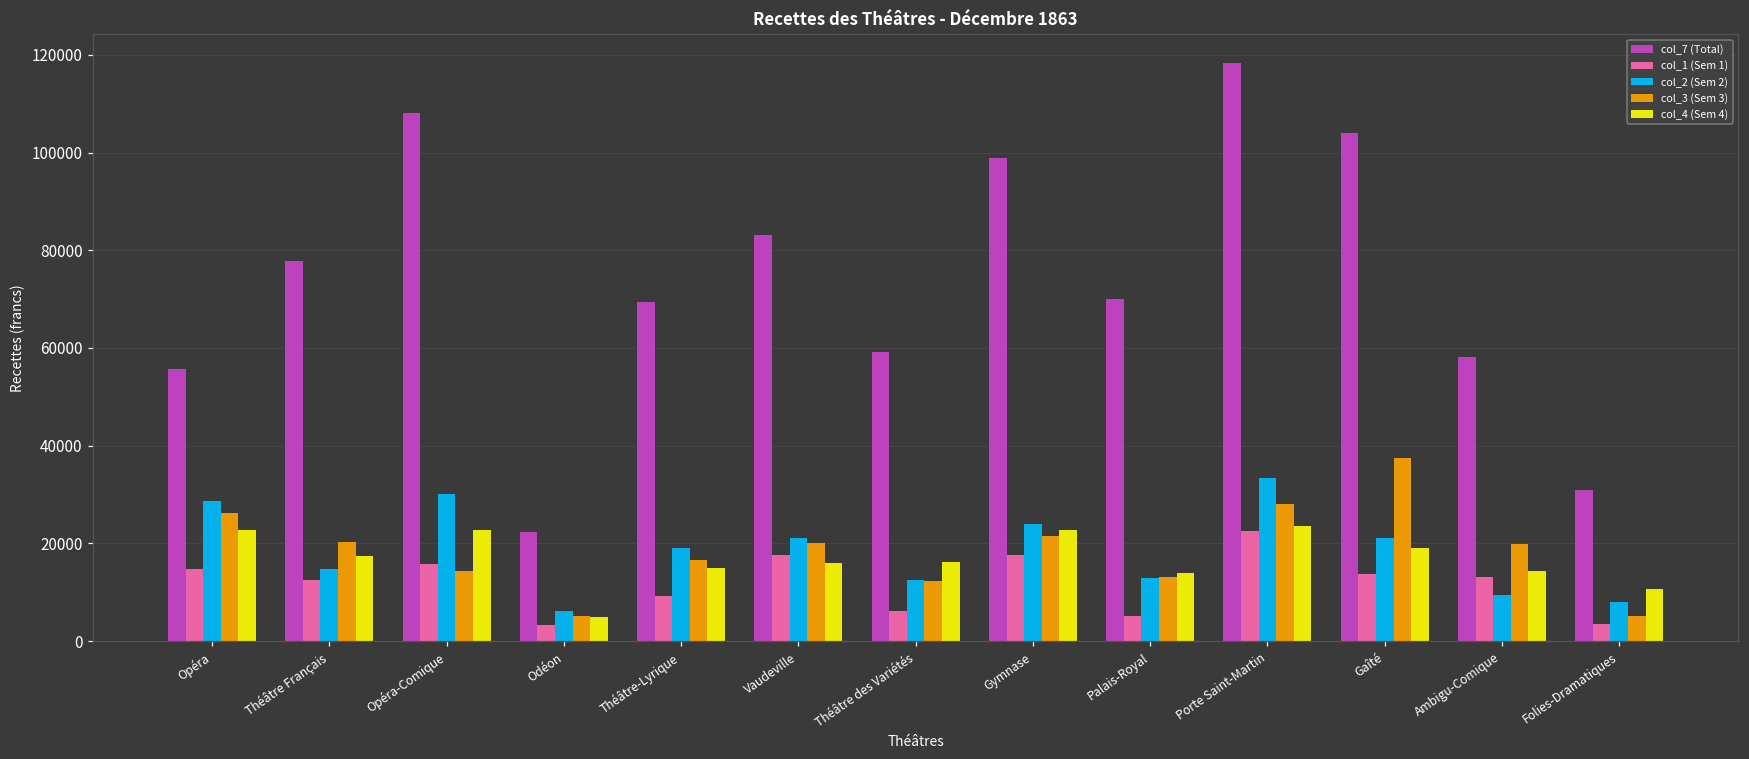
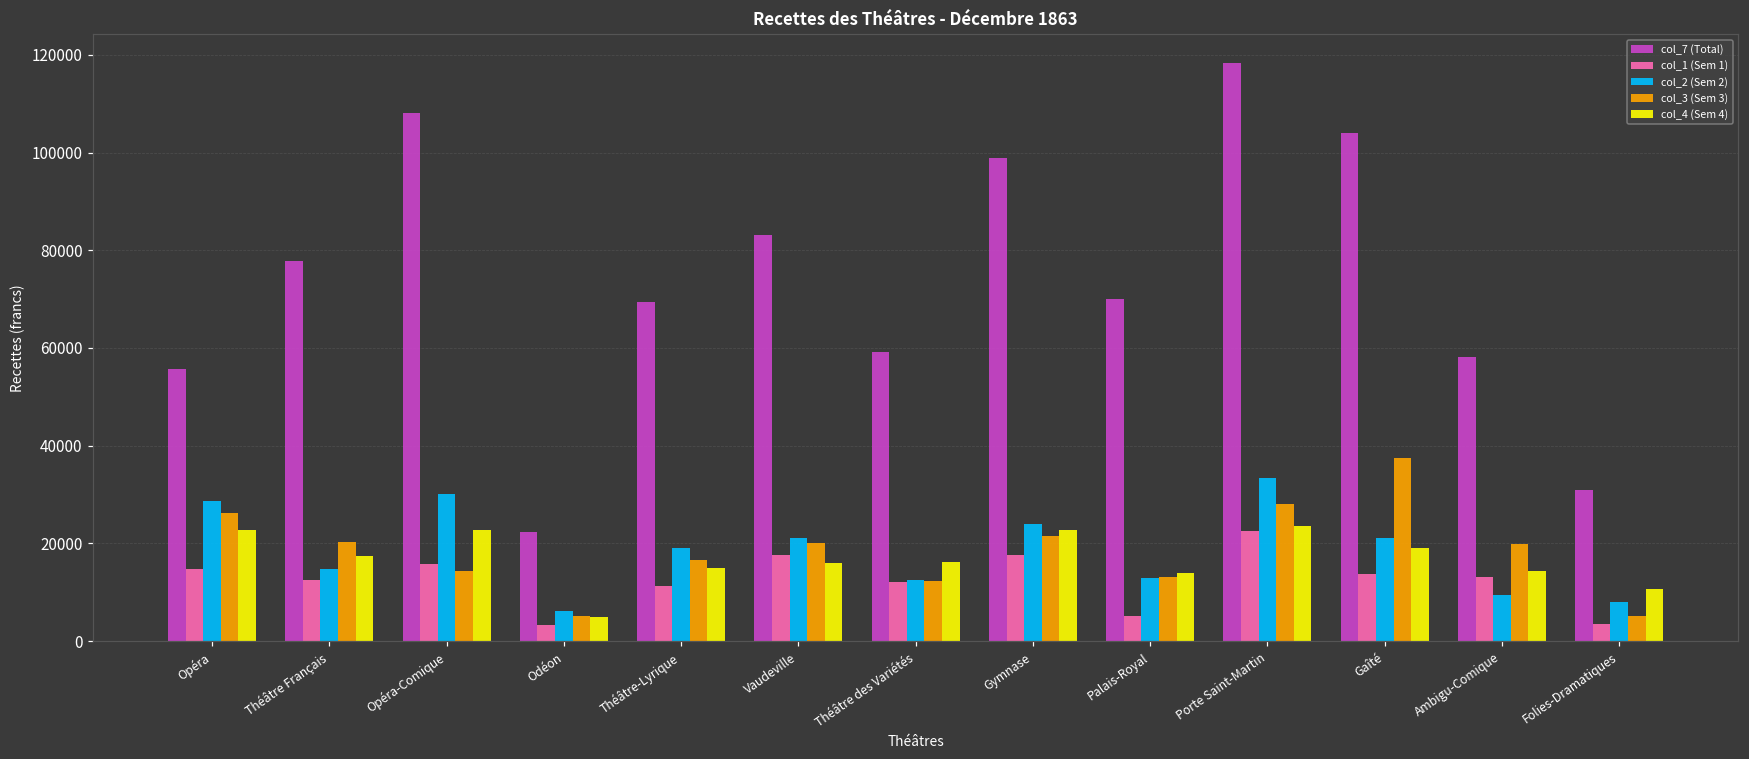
  {
    "col_7 (Total)": {
      "Opéra": 56000,
      "Théâtre Français": 78000,
      "Opéra-Comique": 108000,
      "Odéon": 22000,
      "Théâtre-Lyrique": 69000,
      "Vaudeville": 83000,
      "Théâtre des Variétés": 59000,
      "Gymnase": 99000,
      "Palais-Royal": 70000,
      "Porte Saint-Martin": 118000,
      "Gaîté": 104000,
      "Ambigu-Comique": 58000,
      "Folies-Dramatiques": 31000
    },
    "col_1 (Sem 1)": {
      "Opéra": 15000,
      "Théâtre Français": 13000,
      "Opéra-Comique": 16000,
      "Odéon": 3000,
-     "Théâtre-Lyrique": 9000,
+     "Théâtre-Lyrique": 11000,
      "Vaudeville": 18000,
-     "Théâtre des Variétés": 6000,
+     "Théâtre des Variétés": 12000,
      "Gymnase": 18000,
      "Palais-Royal": 5000,
      "Porte Saint-Martin": 23000,
      "Gaîté": 14000,
      "Ambigu-Comique": 13000,
      "Folies-Dramatiques": 4000
    },
    "col_2 (Sem 2)": {
      "Opéra": 29000,
      "Théâtre Français": 15000,
      "Opéra-Comique": 30000,
      "Odéon": 6000,
      "Théâtre-Lyrique": 19000,
      "Vaudeville": 21000,
      "Théâtre des Variétés": 12000,
      "Gymnase": 24000,
      "Palais-Royal": 13000,
      "Porte Saint-Martin": 33000,
      "Gaîté": 21000,
      "Ambigu-Comique": 9000,
      "Folies-Dramatiques": 8000
    },
    "col_3 (Sem 3)": {
      "Opéra": 26000,
      "Théâtre Français": 20000,
      "Opéra-Comique": 14000,
      "Odéon": 5000,
      "Théâtre-Lyrique": 17000,
      "Vaudeville": 20000,
      "Théâtre des Variétés": 12000,
      "Gymnase": 22000,
      "Palais-Royal": 13000,
      "Porte Saint-Martin": 28000,
      "Gaîté": 37000,
      "Ambigu-Comique": 20000,
      "Folies-Dramatiques": 5000
    },
    "col_4 (Sem 4)": {
      "Opéra": 23000,
      "Théâtre Français": 17000,
      "Opéra-Comique": 23000,
      "Odéon": 5000,
      "Théâtre-Lyrique": 15000,
      "Vaudeville": 16000,
      "Théâtre des Variétés": 16000,
      "Gymnase": 23000,
      "Palais-Royal": 14000,
      "Porte Saint-Martin": 24000,
      "Gaîté": 19000,
      "Ambigu-Comique": 14000,
      "Folies-Dramatiques": 11000
    }
  }
